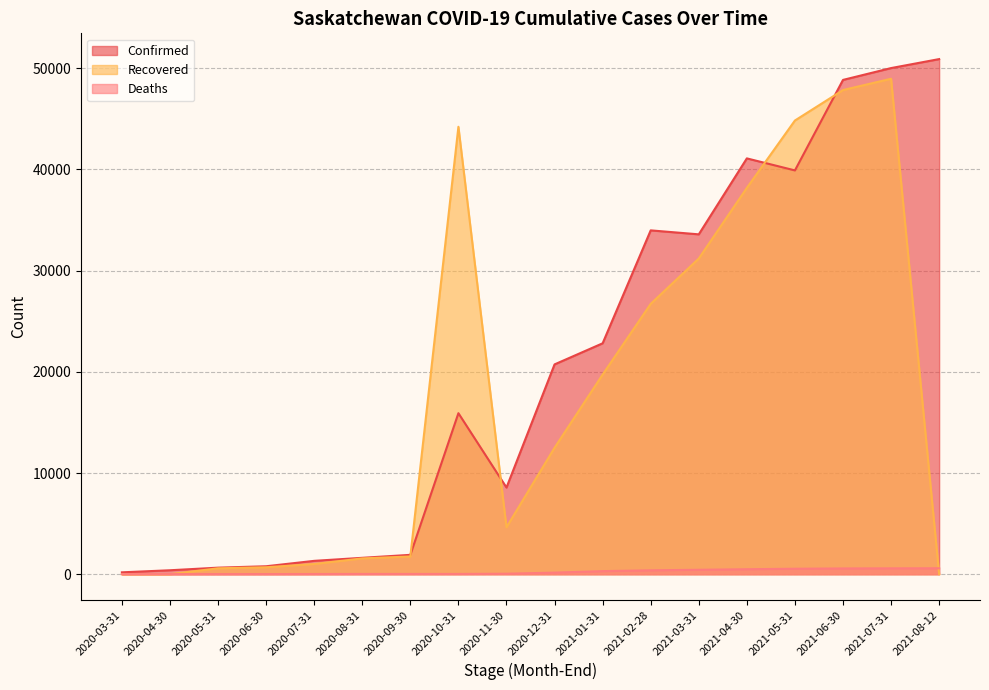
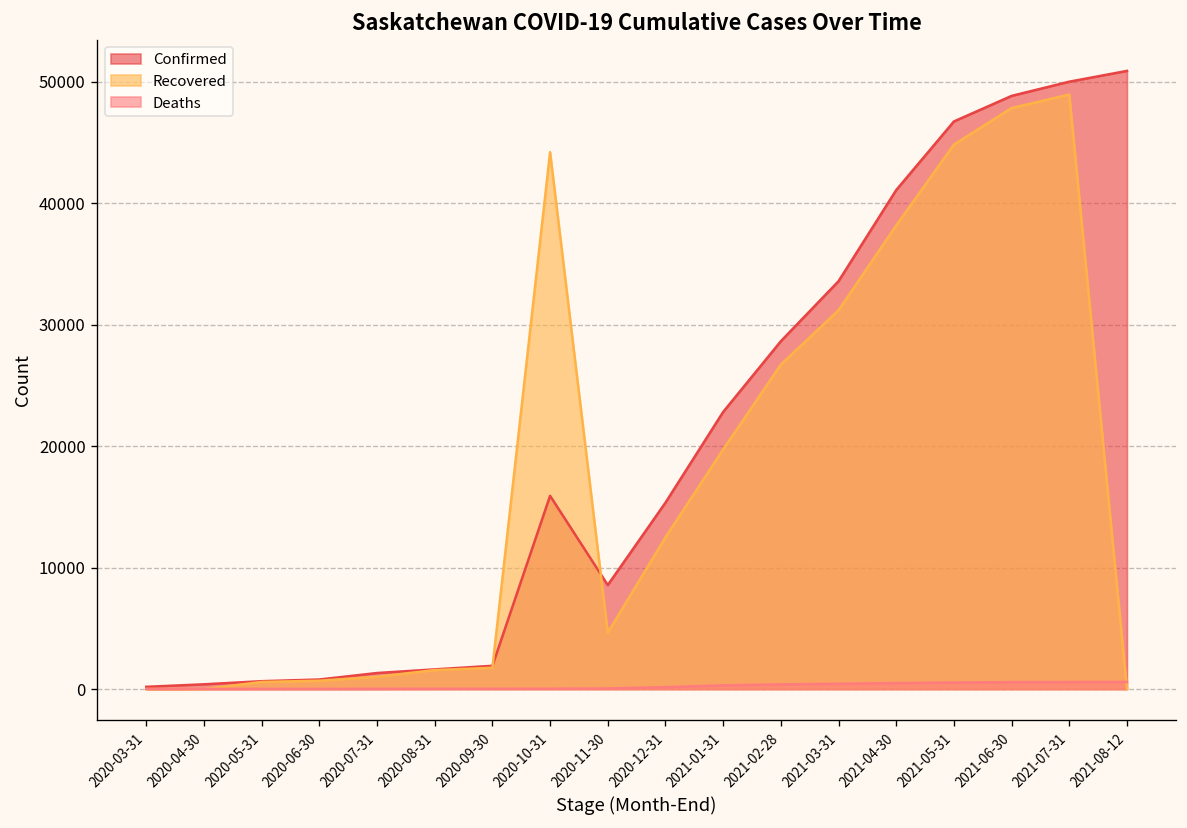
  {
    "Confirmed": {
      "2020-04-30": 400,
      "2020-07-31": 1300,
      "2020-10-31": 15900,
      "2020-11-30": 8600,
-     "2020-12-31": 20700,
+     "2020-12-31": 15400,
      "2021-01-31": 22800,
-     "2021-02-28": 34000,
+     "2021-02-28": 28600,
      "2021-03-31": 33600,
      "2021-04-30": 41100,
-     "2021-05-31": 39900,
+     "2021-05-31": 46700,
      "2021-06-30": 48900,
      "2021-07-31": 50000,
      "2021-08-12": 50900
    },
    "Recovered": {
      "2020-07-31": 1000,
      "2020-10-31": 44200,
      "2020-11-30": 4600,
      "2020-12-31": 12500,
      "2021-01-31": 19700,
      "2021-02-28": 26700,
      "2021-03-31": 31200,
      "2021-04-30": 38200,
      "2021-05-31": 44800,
      "2021-06-30": 47900,
      "2021-07-31": 49000,
      "2021-08-12": 0
    },
    "Deaths": {
      "2020-05-31": 0,
      "2020-06-30": 0,
      "2020-07-31": 0,
      "2020-08-31": 0,
      "2020-09-30": 0,
      "2020-10-31": 0,
      "2020-11-30": 0,
      "2020-12-31": 200,
      "2021-01-31": 300,
      "2021-02-28": 400,
      "2021-03-31": 400,
      "2021-04-30": 500,
      "2021-05-31": 500,
      "2021-06-30": 600,
      "2021-07-31": 600,
      "2021-08-12": 600
    }
  }
